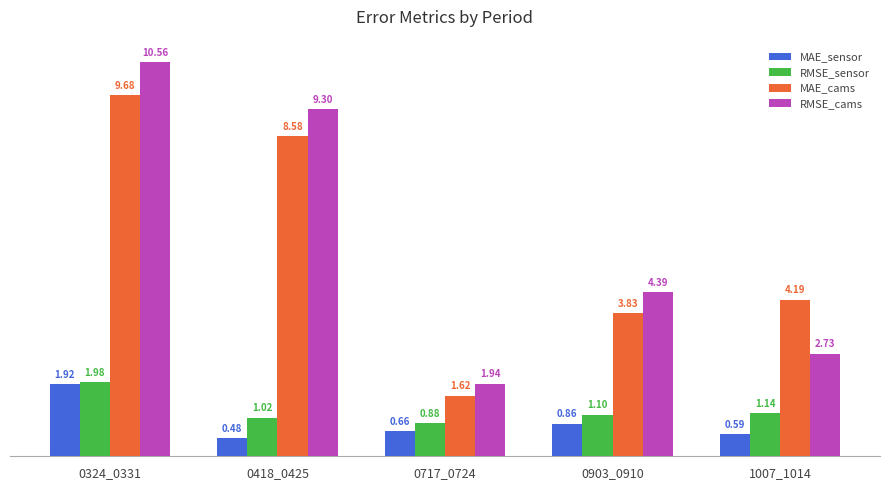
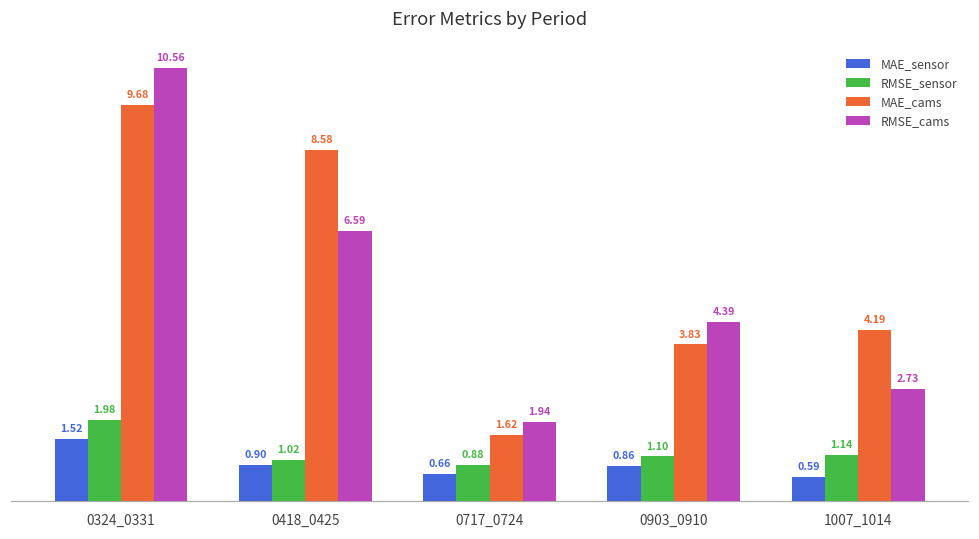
  {
    "MAE_sensor": {
-     "0324_0331": 1.92,
-     "0418_0425": 0.48,
+     "0324_0331": 1.52,
+     "0418_0425": 0.90,
      "0717_0724": 0.66,
      "0903_0910": 0.86,
      "1007_1014": 0.59
    },
    "RMSE_sensor": {
      "0324_0331": 1.98,
      "0418_0425": 1.02,
      "0717_0724": 0.88,
      "0903_0910": 1.10,
      "1007_1014": 1.14
    },
    "MAE_cams": {
      "0324_0331": 9.68,
      "0418_0425": 8.58,
      "0717_0724": 1.62,
      "0903_0910": 3.83,
      "1007_1014": 4.19
    },
    "RMSE_cams": {
      "0324_0331": 10.56,
-     "0418_0425": 9.30,
+     "0418_0425": 6.59,
      "0717_0724": 1.94,
      "0903_0910": 4.39,
      "1007_1014": 2.73
    }
  }
